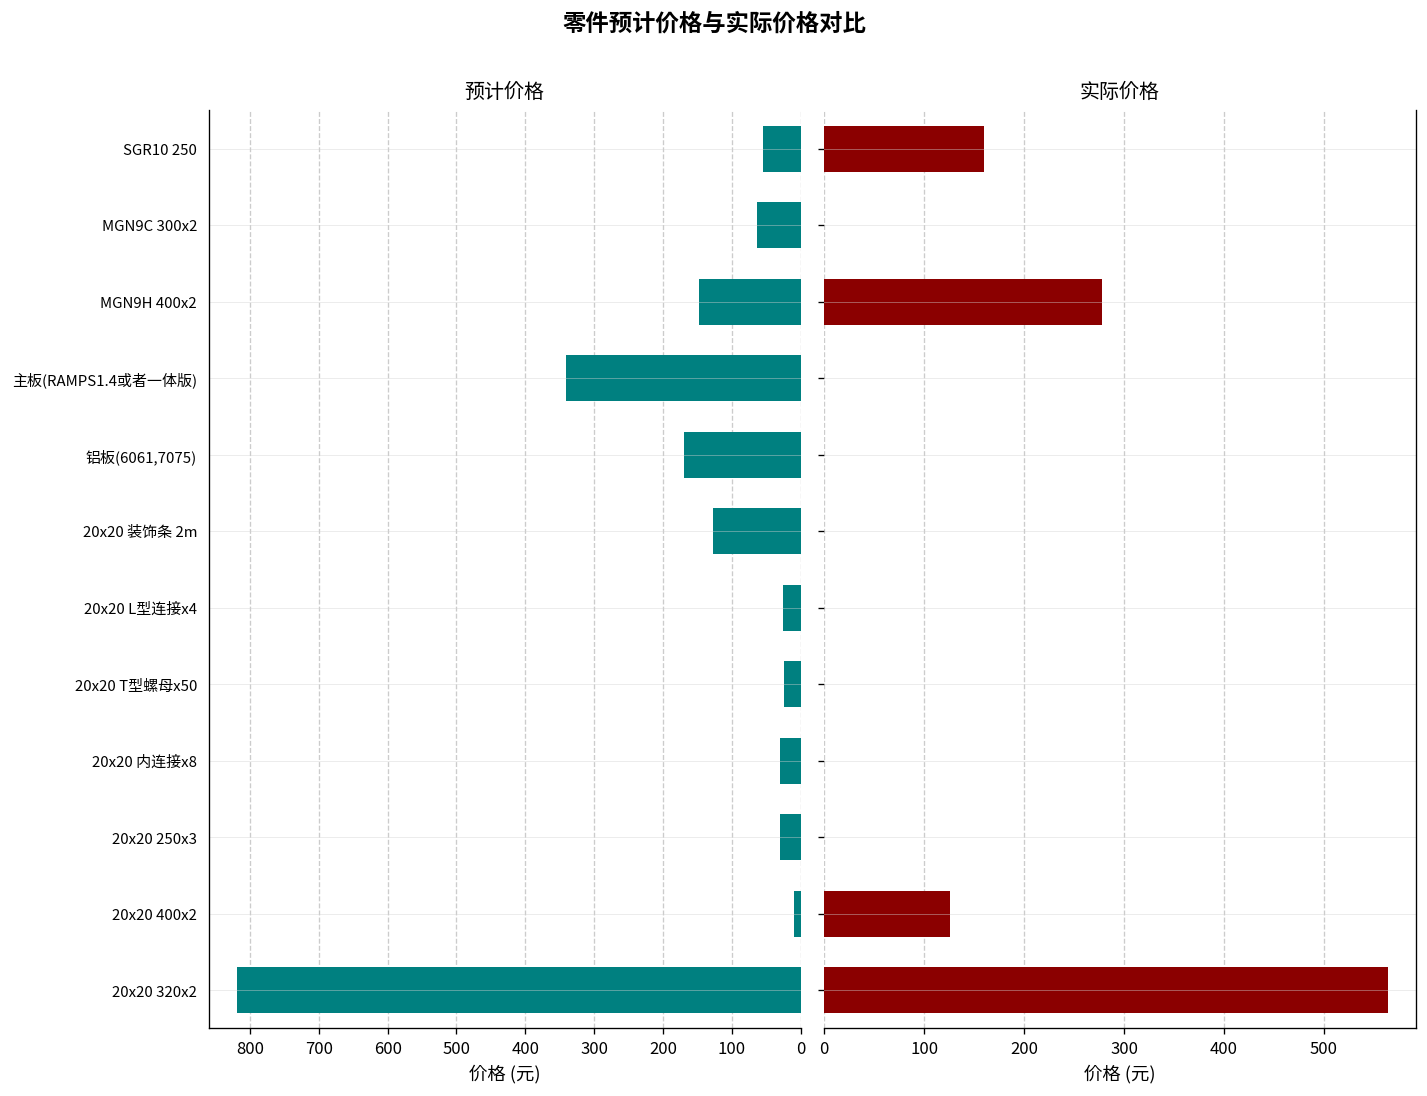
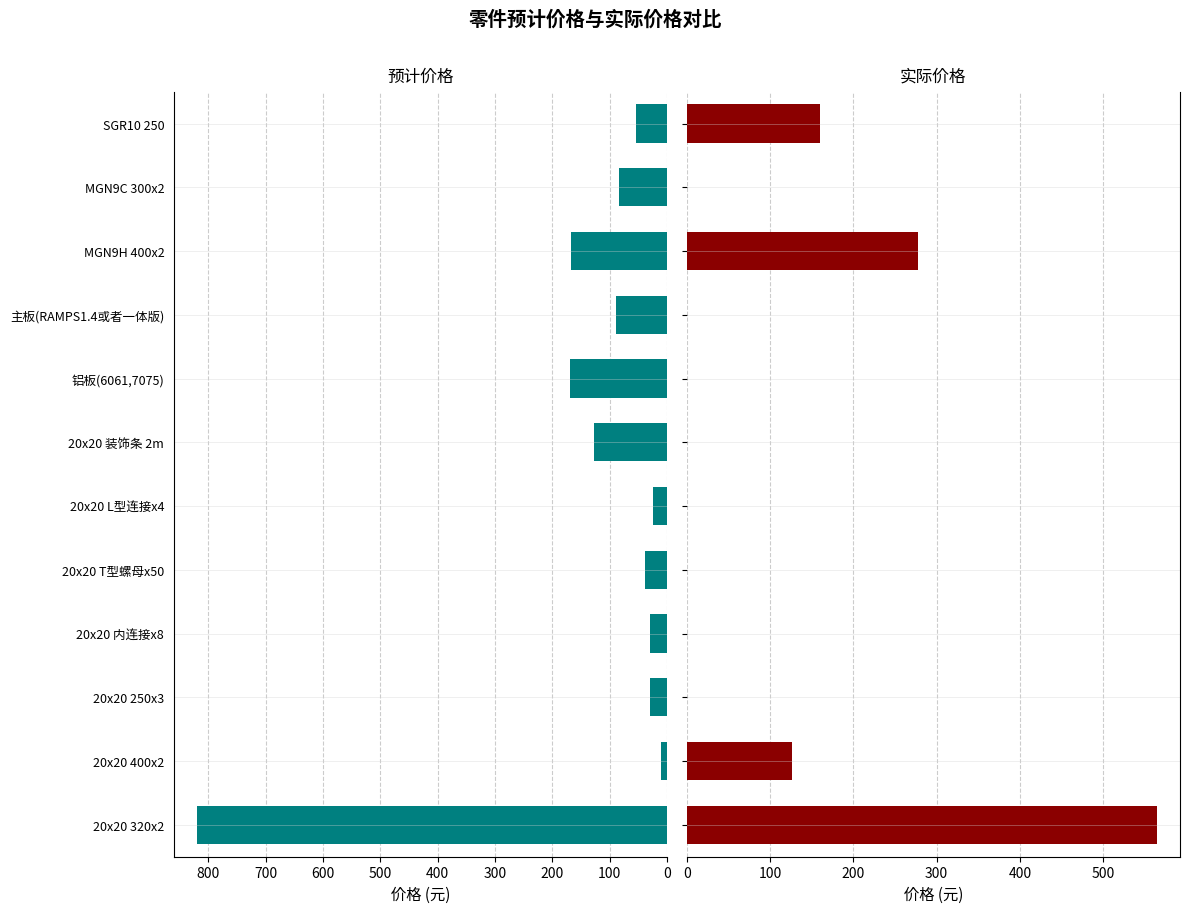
  {
    "预计价格": {
      "SGR10 250": 60,
-     "MGN9C 300x2": 60,
-     "MGN9H 400x2": 150,
-     "主板(RAMPS1.4或者一体版)": 340,
+     "MGN9C 300x2": 80,
+     "MGN9H 400x2": 170,
+     "主板(RAMPS1.4或者一体版)": 90,
      "铝板(6061,7075)": 170,
      "20x20 装饰条 2m": 130,
      "20x20 L型连接x4": 30,
-     "20x20 T型螺母x50": 20,
+     "20x20 T型螺母x50": 40,
      "20x20 内连接x8": 30,
      "20x20 250x3": 30,
      "20x20 400x2": 10,
      "20x20 320x2": 820
    }
  }
